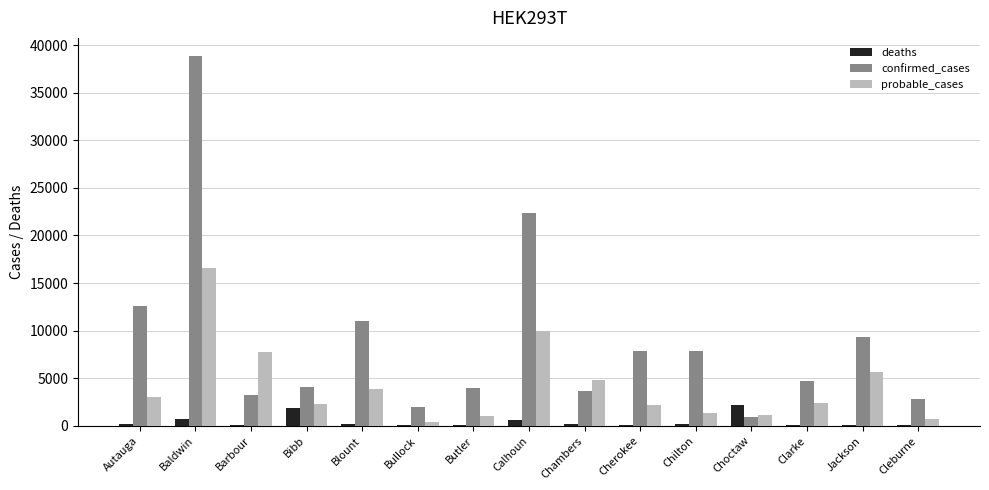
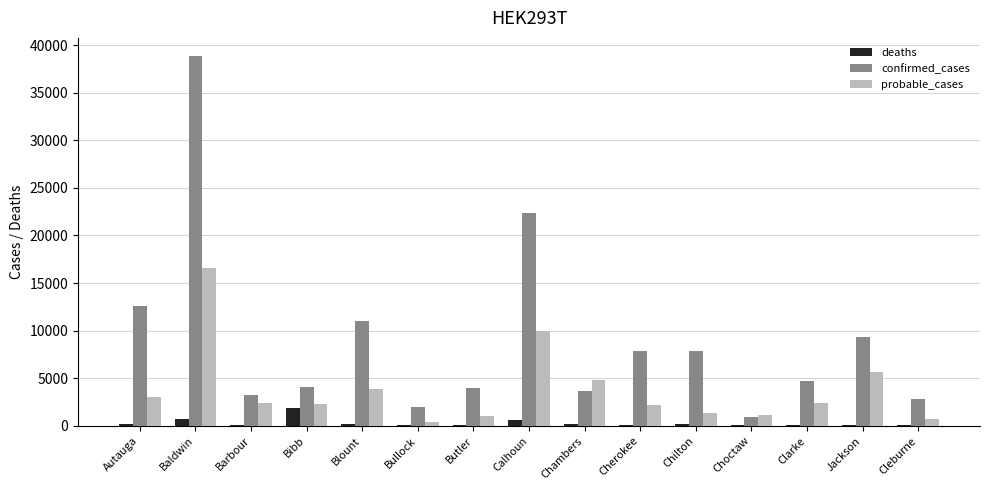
  {
    "deaths": {
      "Baldwin": 1000,
      "Bibb": 2000,
      "Calhoun": 1000,
-     "Choctaw": 2000
+     "Choctaw": 0
    },
    "confirmed_cases": {
      "Autauga": 13000,
      "Baldwin": 39000,
      "Barbour": 3000,
      "Bibb": 4000,
      "Blount": 11000,
      "Bullock": 2000,
      "Butler": 4000,
      "Calhoun": 22000,
      "Chambers": 4000,
      "Cherokee": 8000,
      "Chilton": 8000,
      "Choctaw": 1000,
      "Clarke": 5000,
      "Jackson": 9000,
      "Cleburne": 3000
    },
    "probable_cases": {
      "Autauga": 3000,
      "Baldwin": 17000,
-     "Barbour": 8000,
+     "Barbour": 2000,
      "Bibb": 2000,
      "Blount": 4000,
      "Bullock": 0,
      "Butler": 1000,
      "Calhoun": 10000,
      "Chambers": 5000,
      "Cherokee": 2000,
      "Chilton": 1000,
      "Choctaw": 1000,
      "Clarke": 2000,
      "Jackson": 6000,
      "Cleburne": 1000
    }
  }
